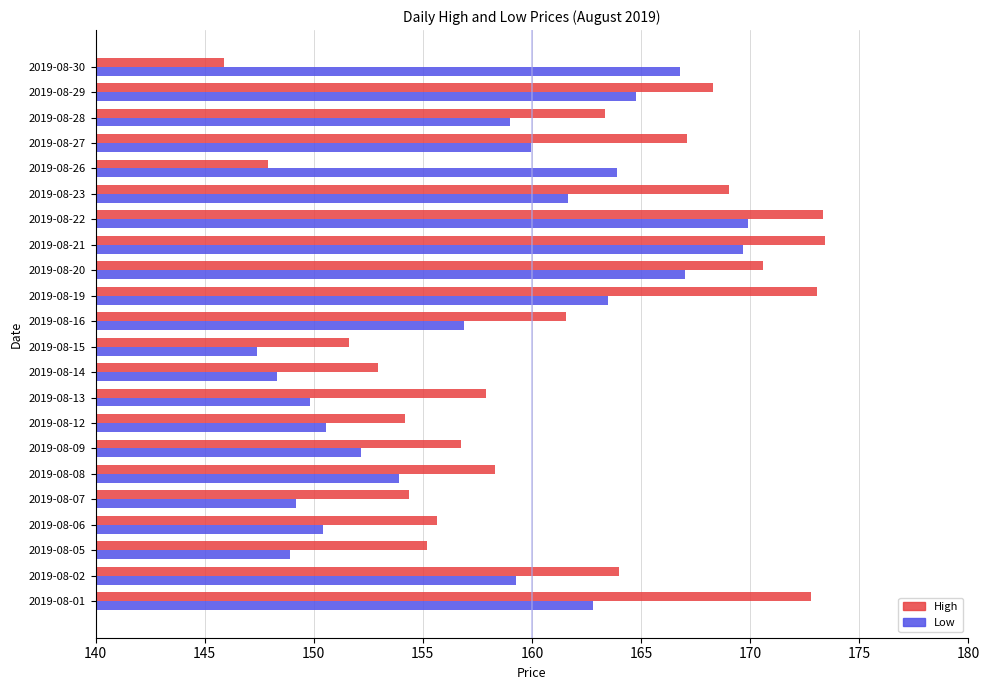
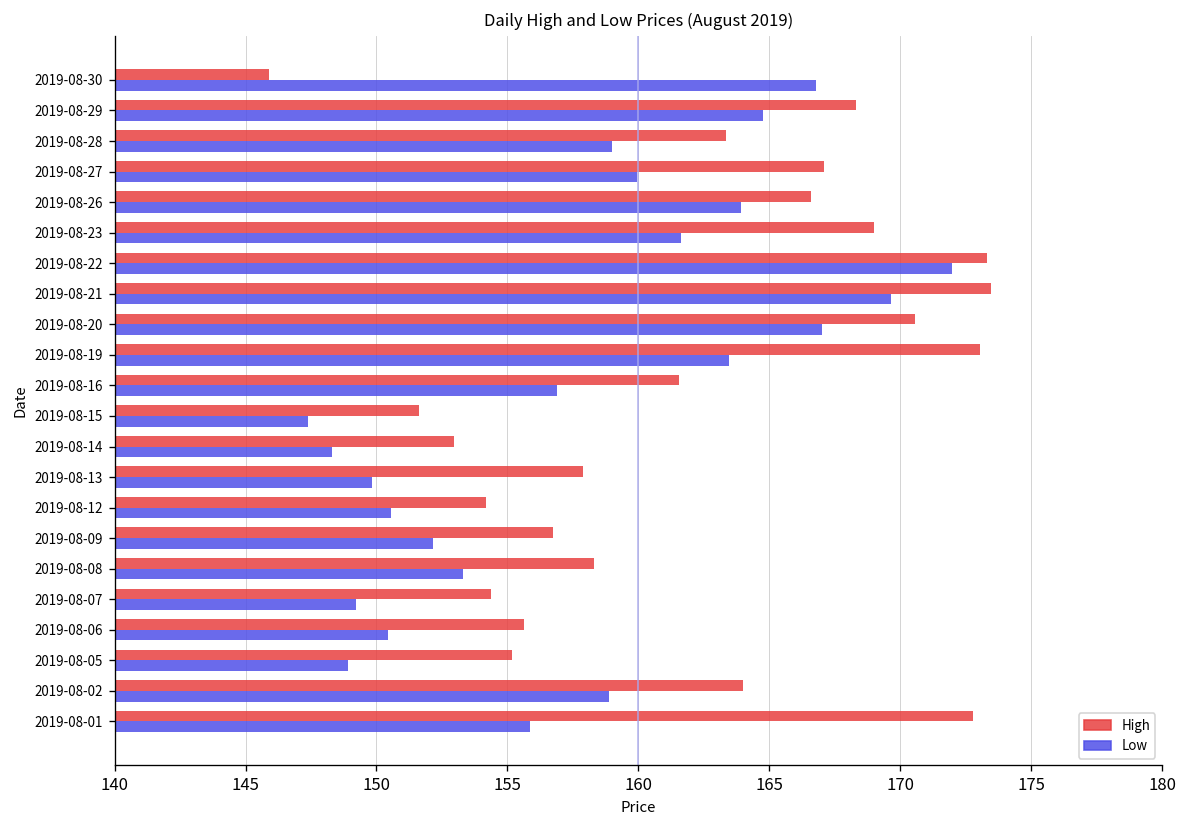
  {
    "High": {
      "2019-08-30": 145.9,
      "2019-08-29": 168.3,
      "2019-08-28": 163.3,
      "2019-08-27": 167.1,
-     "2019-08-26": 147.9,
+     "2019-08-26": 166.6,
      "2019-08-23": 169.0,
      "2019-08-22": 173.3,
      "2019-08-21": 173.4,
      "2019-08-20": 170.6,
      "2019-08-19": 173.0,
      "2019-08-16": 161.5,
      "2019-08-15": 151.6,
      "2019-08-14": 152.9,
      "2019-08-13": 157.9,
      "2019-08-12": 154.2,
      "2019-08-09": 156.8,
      "2019-08-08": 158.3,
      "2019-08-07": 154.4,
      "2019-08-06": 155.6,
      "2019-08-05": 155.2,
      "2019-08-02": 164.0,
      "2019-08-01": 172.8
    },
    "Low": {
      "2019-08-30": 166.8,
      "2019-08-29": 164.8,
      "2019-08-28": 159.0,
      "2019-08-27": 159.9,
      "2019-08-26": 163.9,
      "2019-08-23": 161.6,
-     "2019-08-22": 169.9,
+     "2019-08-22": 172.0,
      "2019-08-21": 169.7,
      "2019-08-20": 167.0,
      "2019-08-19": 163.5,
      "2019-08-16": 156.9,
      "2019-08-15": 147.4,
      "2019-08-14": 148.3,
      "2019-08-13": 149.8,
      "2019-08-12": 150.6,
      "2019-08-09": 152.1,
-     "2019-08-08": 153.9,
+     "2019-08-08": 153.3,
      "2019-08-07": 149.2,
      "2019-08-06": 150.4,
      "2019-08-05": 148.9,
-     "2019-08-02": 159.3,
-     "2019-08-01": 162.8
+     "2019-08-02": 158.9,
+     "2019-08-01": 155.8
    }
  }
